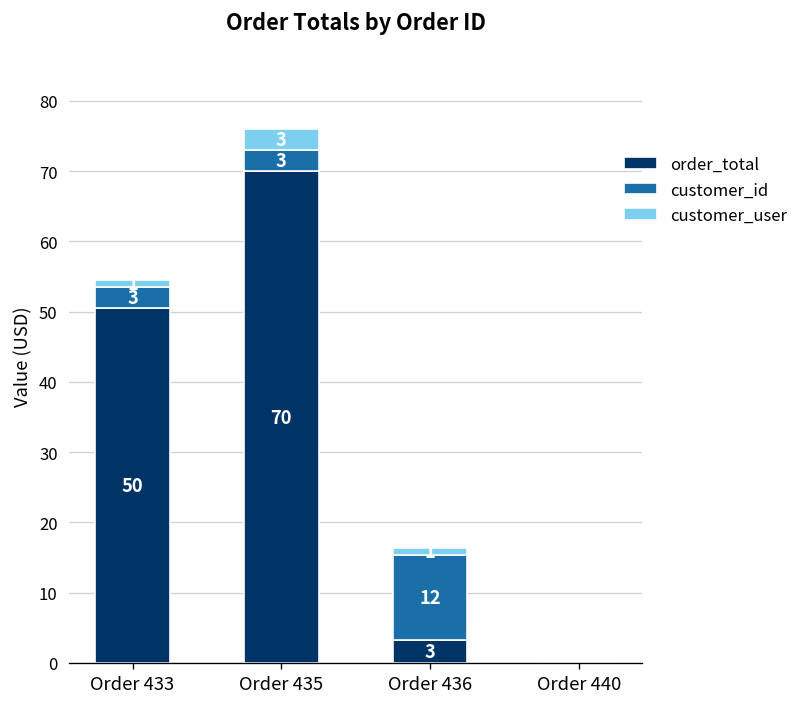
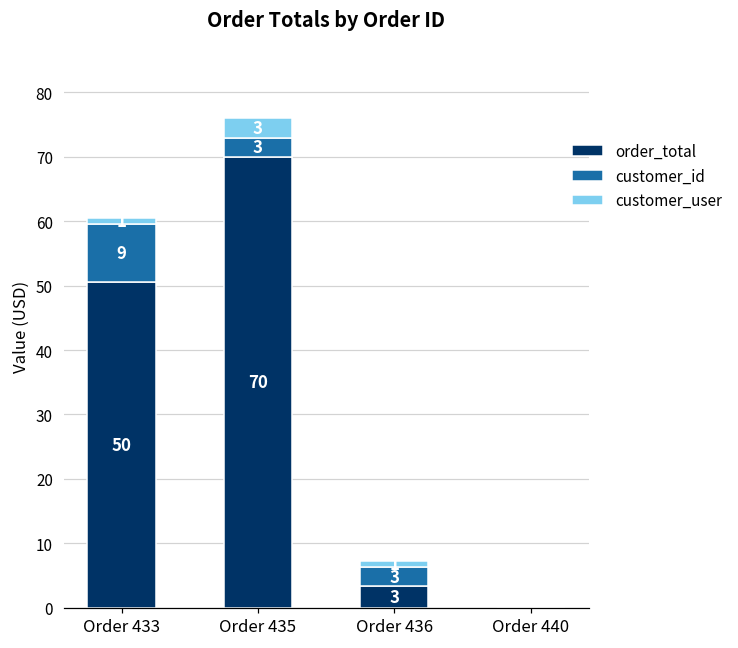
  {
    "order_total": {
      "Order 433": 50,
      "Order 435": 70,
      "Order 436": 3
    },
    "customer_id": {
-     "Order 433": 3,
+     "Order 433": 9,
      "Order 435": 3,
-     "Order 436": 12
+     "Order 436": 3
    },
    "customer_user": {
      "Order 433": 1,
      "Order 435": 3
    }
  }
